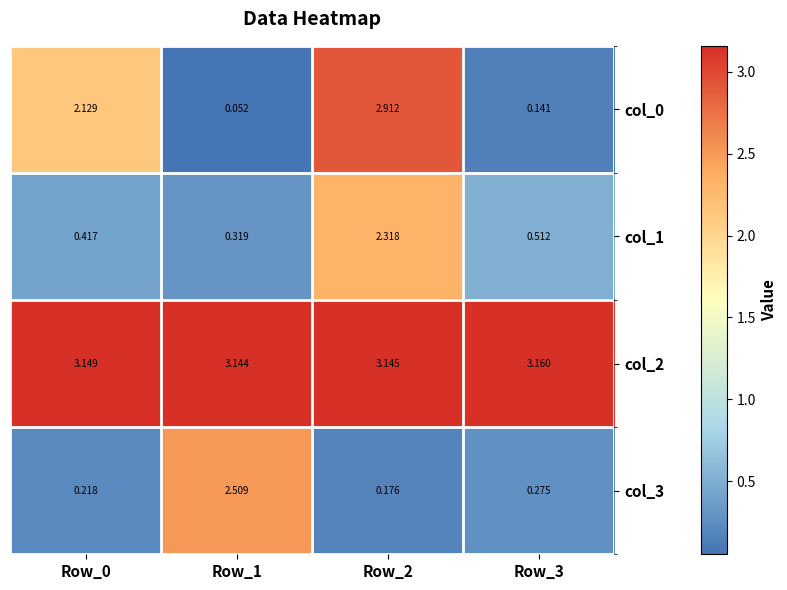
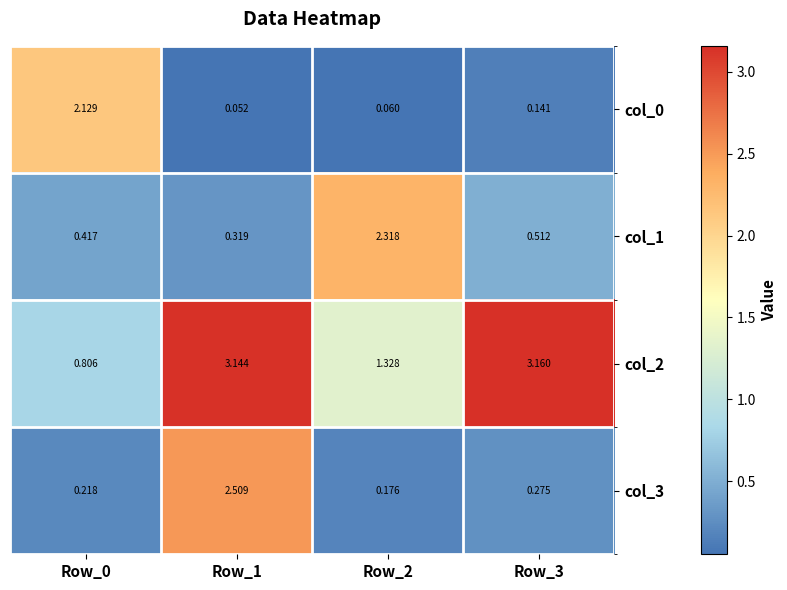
  {
    "col_0": {
      "Row_0": 2.129,
      "Row_1": 0.052,
-     "Row_2": 2.912,
+     "Row_2": 0.060,
      "Row_3": 0.141
    },
    "col_1": {
      "Row_0": 0.417,
      "Row_1": 0.319,
      "Row_2": 2.318,
      "Row_3": 0.512
    },
    "col_2": {
-     "Row_0": 3.149,
+     "Row_0": 0.806,
      "Row_1": 3.144,
-     "Row_2": 3.145,
+     "Row_2": 1.328,
      "Row_3": 3.160
    },
    "col_3": {
      "Row_0": 0.218,
      "Row_1": 2.509,
      "Row_2": 0.176,
      "Row_3": 0.275
    }
  }
